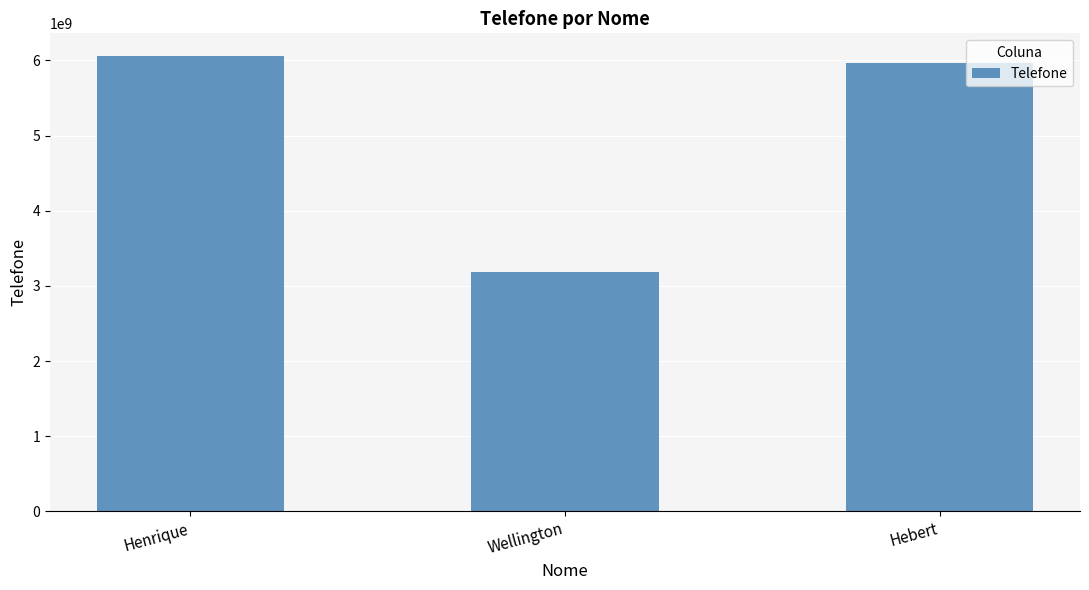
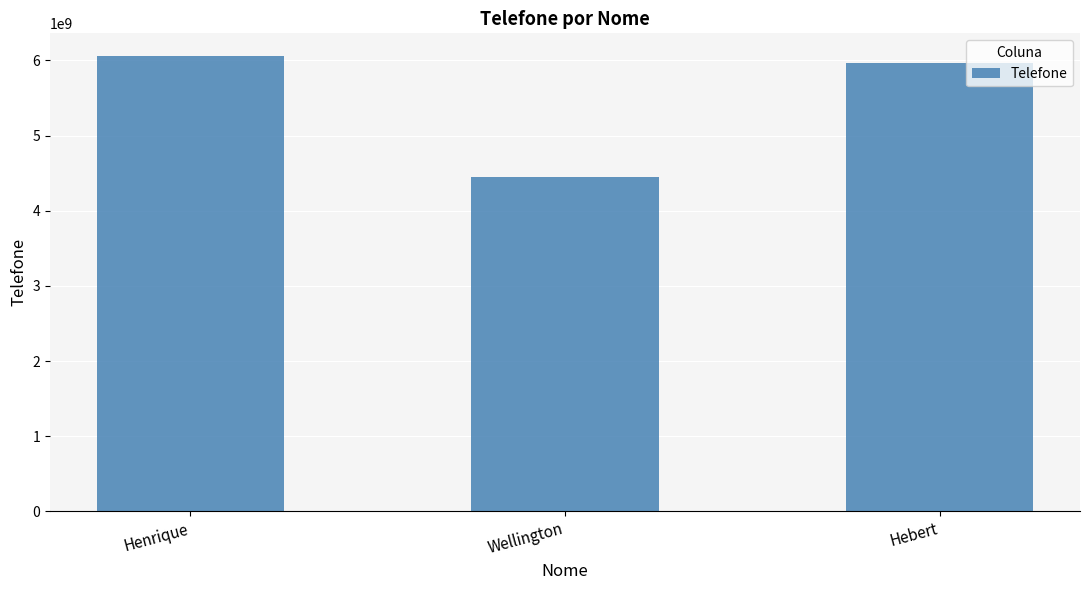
  {
    "Henrique": 6100000000,
-   "Wellington": 3200000000,
+   "Wellington": 4500000000,
    "Hebert": 6000000000
  }
